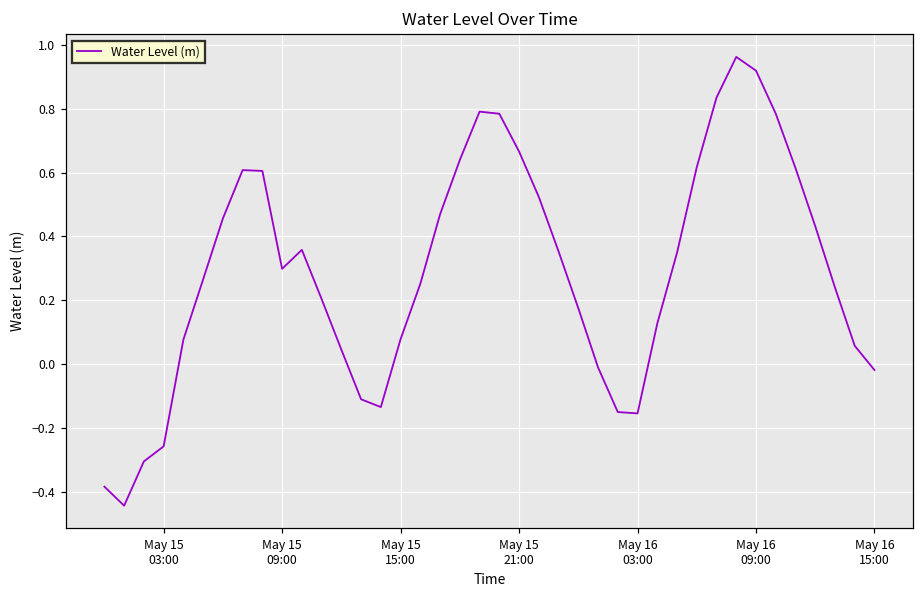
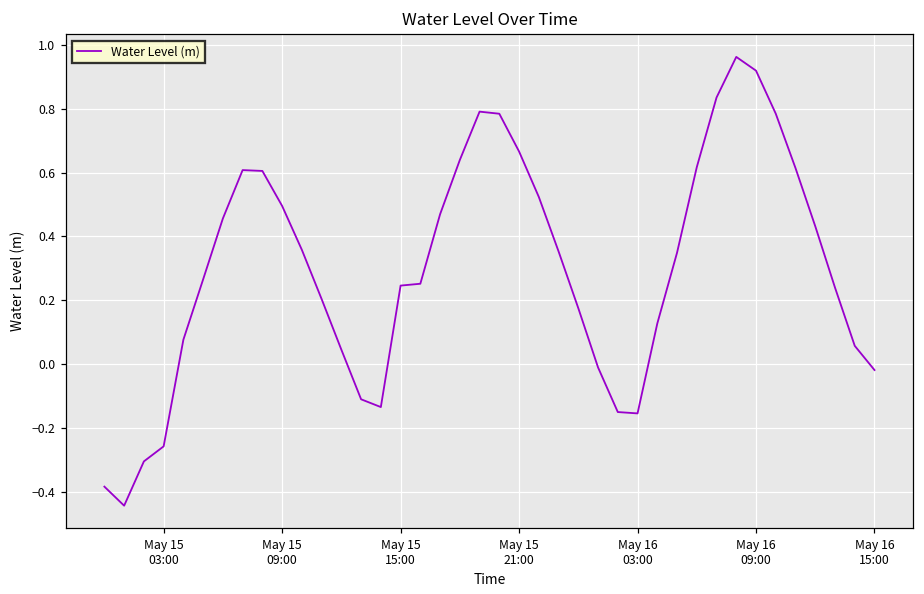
  {
    "May 15 03:00": -0.26,
-   "May 15 09:00": 0.30,
-   "May 15 15:00": 0.08,
+   "May 15 09:00": 0.50,
+   "May 15 15:00": 0.25,
    "May 15 21:00": 0.67,
    "May 16 03:00": -0.15,
    "May 16 09:00": 0.92,
    "May 16 15:00": -0.02
  }
